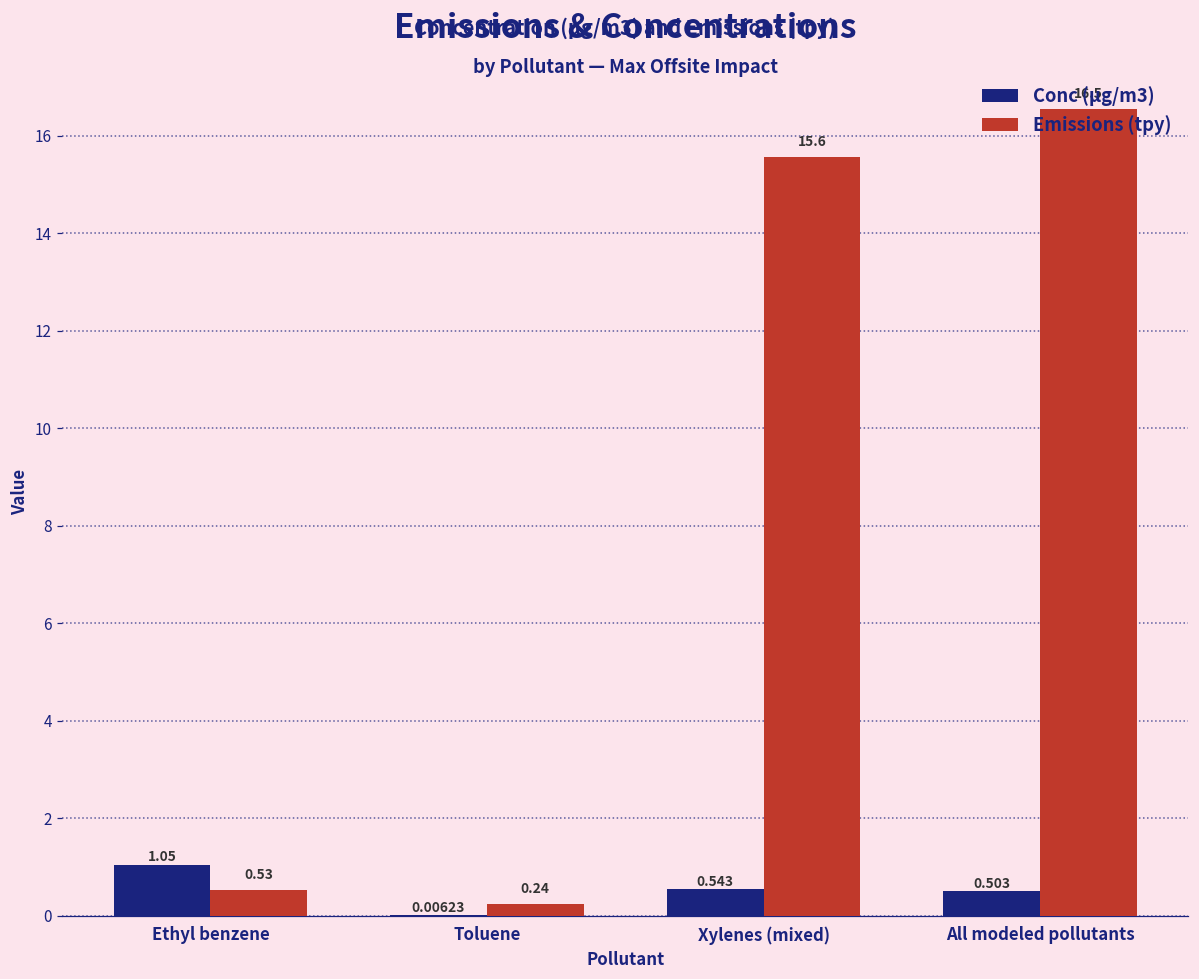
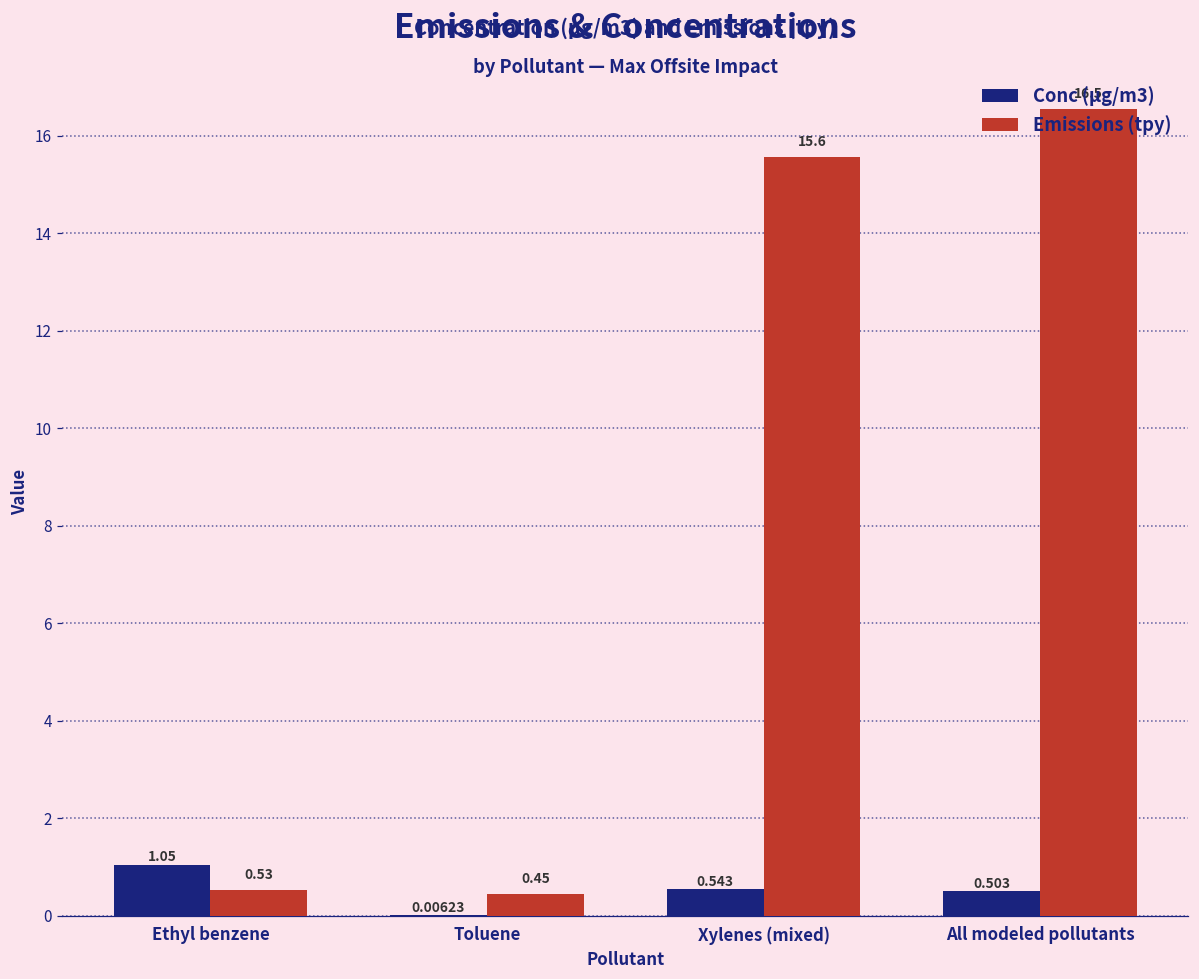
  {
    "Conc (µg/m3)": {
      "Ethyl benzene": 1.05,
      "Toluene": 0.00623,
      "Xylenes (mixed)": 0.543,
      "All modeled pollutants": 0.503
    },
    "Emissions (tpy)": {
      "Ethyl benzene": 0.53,
-     "Toluene": 0.24,
+     "Toluene": 0.45,
      "Xylenes (mixed)": 15.6,
      "All modeled pollutants": 16.5
    }
  }
